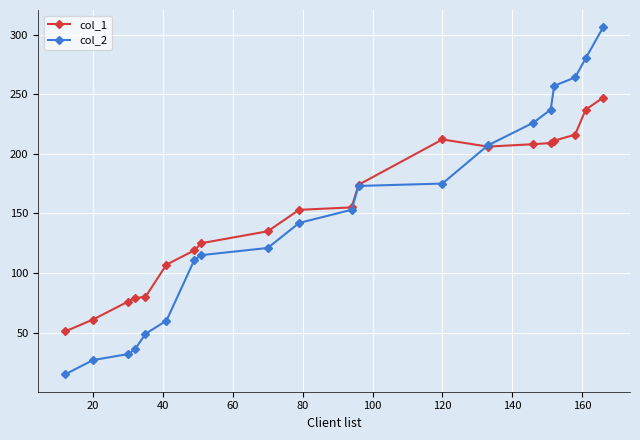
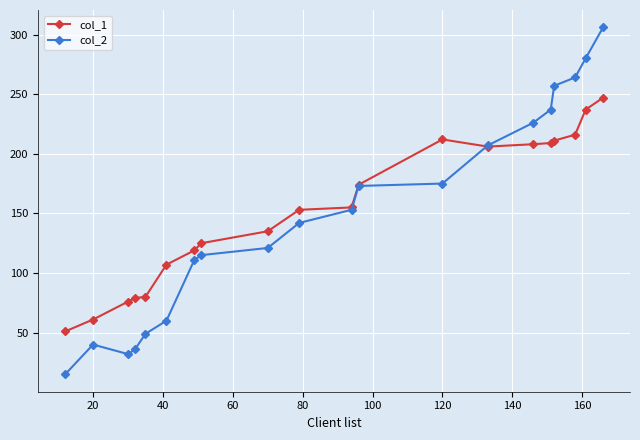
  {
    "col_1": {
      "20": 61,
      "120": 212
    },
    "col_2": {
-     "20": 27,
+     "20": 40,
      "120": 175
    }
  }
